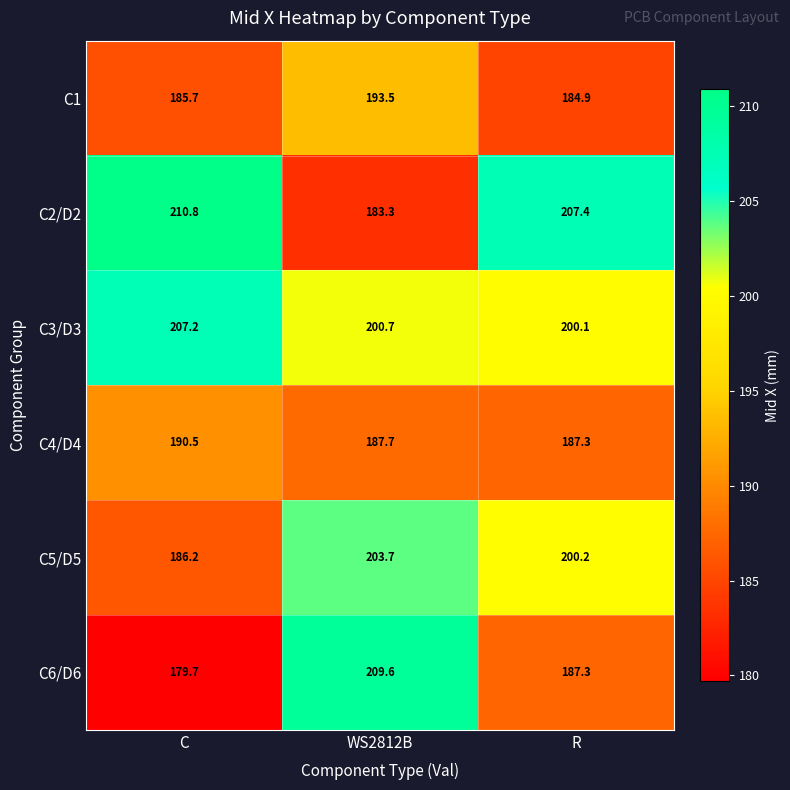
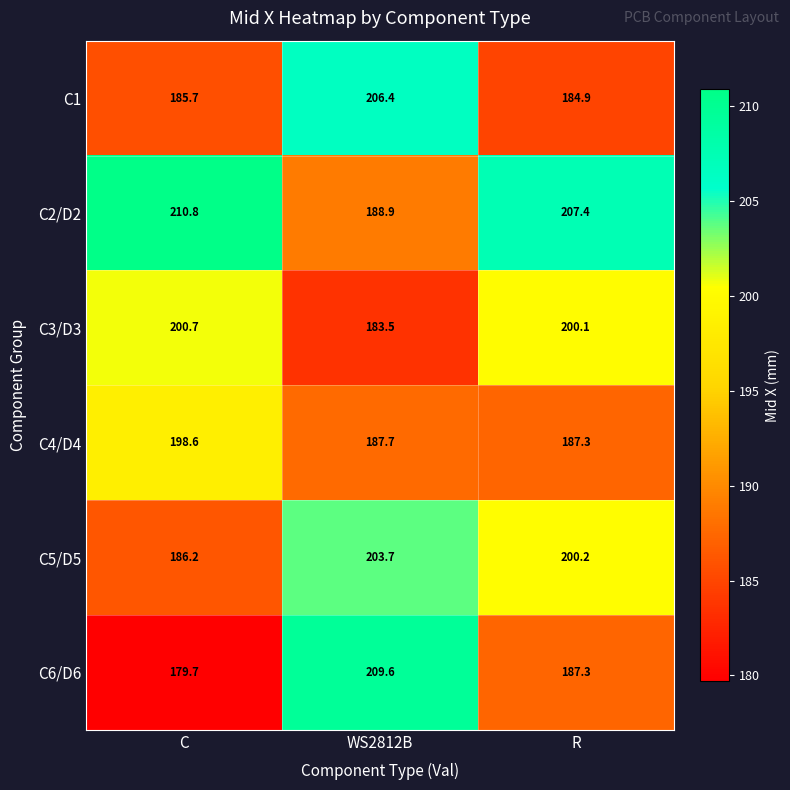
  {
    "C1": {
      "C": 185.7,
-     "WS2812B": 193.5,
+     "WS2812B": 206.4,
      "R": 184.9
    },
    "C2/D2": {
      "C": 210.8,
-     "WS2812B": 183.3,
+     "WS2812B": 188.9,
      "R": 207.4
    },
    "C3/D3": {
-     "C": 207.2,
-     "WS2812B": 200.7,
+     "C": 200.7,
+     "WS2812B": 183.5,
      "R": 200.1
    },
    "C4/D4": {
-     "C": 190.5,
+     "C": 198.6,
      "WS2812B": 187.7,
      "R": 187.3
    },
    "C5/D5": {
      "C": 186.2,
      "WS2812B": 203.7,
      "R": 200.2
    },
    "C6/D6": {
      "C": 179.7,
      "WS2812B": 209.6,
      "R": 187.3
    }
  }
